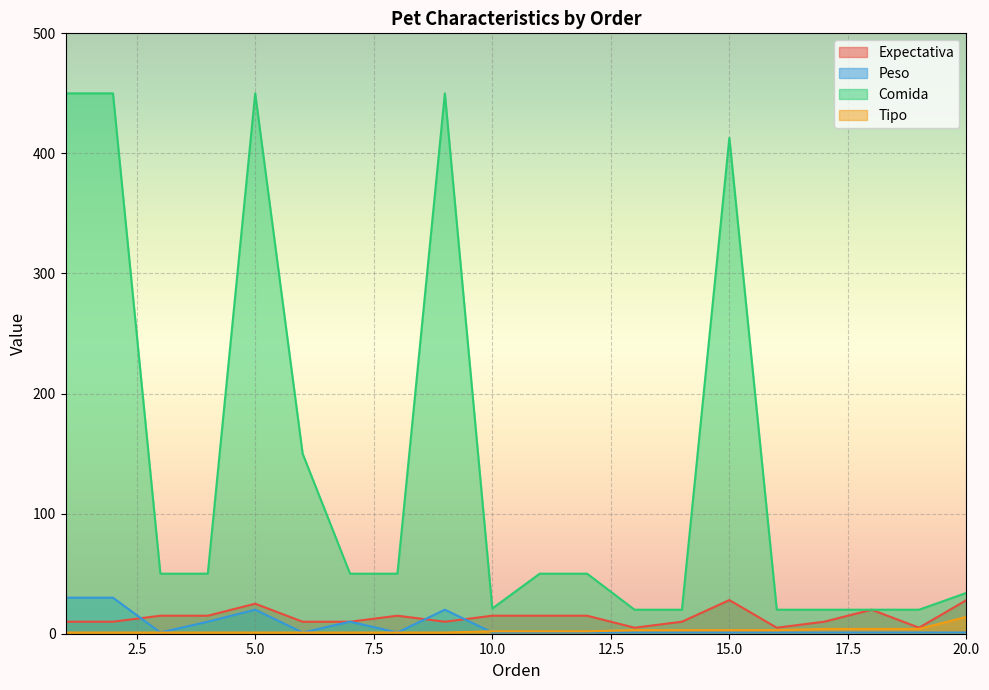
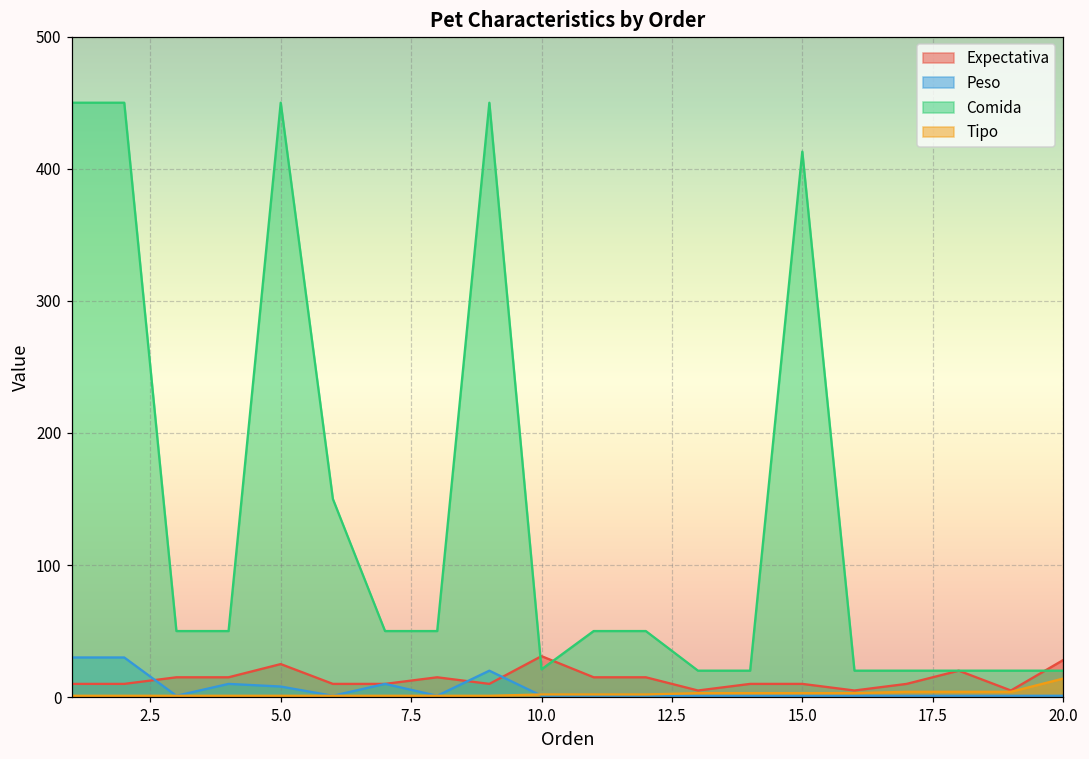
  {
    "Expectativa": {
      "5.0": 25,
-     "10.0": 15,
-     "15.0": 28,
+     "10.0": 31,
+     "15.0": 10,
      "20.0": 28
    },
    "Peso": {
-     "5.0": 20,
+     "5.0": 8,
      "20.0": 1
    },
    "Comida": {
      "5.0": 450,
      "10.0": 21,
      "15.0": 413,
-     "20.0": 34
+     "20.0": 20
    },
    "Tipo": {
      "5.0": 1,
      "20.0": 14
    }
  }
